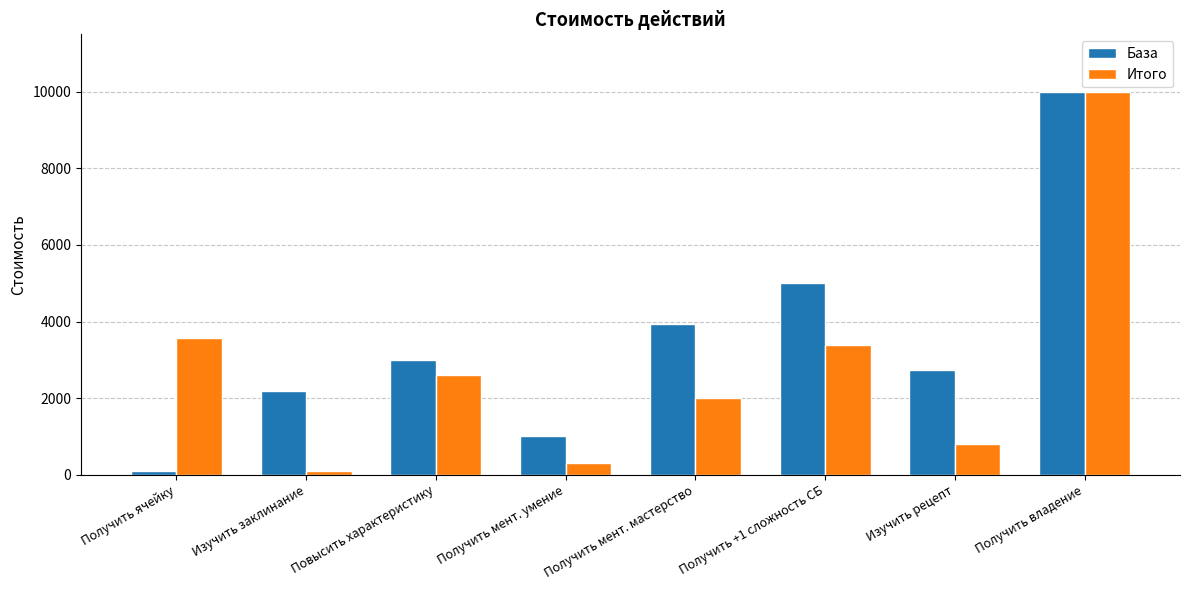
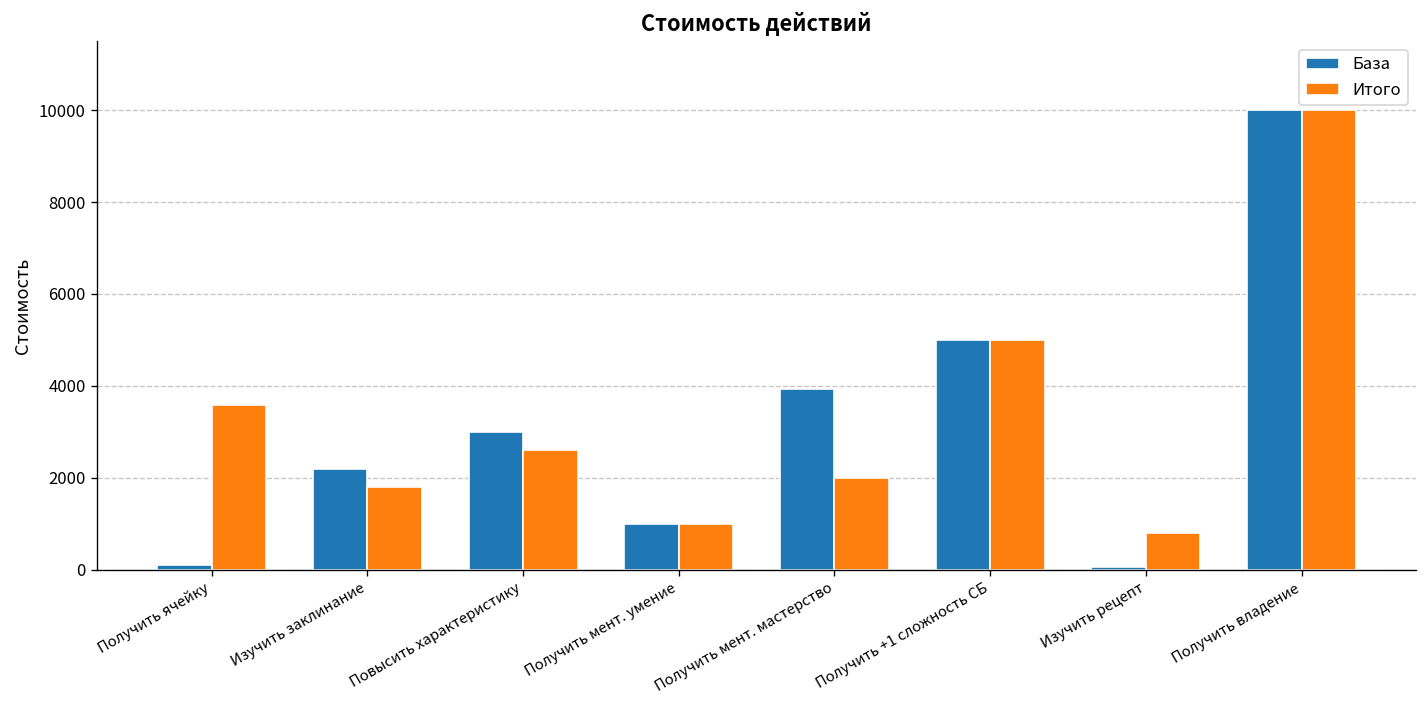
  {
    "База": {
      "Получить ячейку": 100,
      "Изучить заклинание": 2200,
      "Повысить характеристику": 3000,
      "Получить мент. умение": 1000,
      "Получить мент. мастерство": 3900,
      "Получить +1 сложность СБ": 5000,
-     "Изучить рецепт": 2700,
+     "Изучить рецепт": 100,
      "Получить владение": 10000
    },
    "Итого": {
      "Получить ячейку": 3600,
-     "Изучить заклинание": 100,
+     "Изучить заклинание": 1800,
      "Повысить характеристику": 2600,
-     "Получить мент. умение": 300,
+     "Получить мент. умение": 1000,
      "Получить мент. мастерство": 2000,
-     "Получить +1 сложность СБ": 3400,
+     "Получить +1 сложность СБ": 5000,
      "Изучить рецепт": 800,
      "Получить владение": 10000
    }
  }
